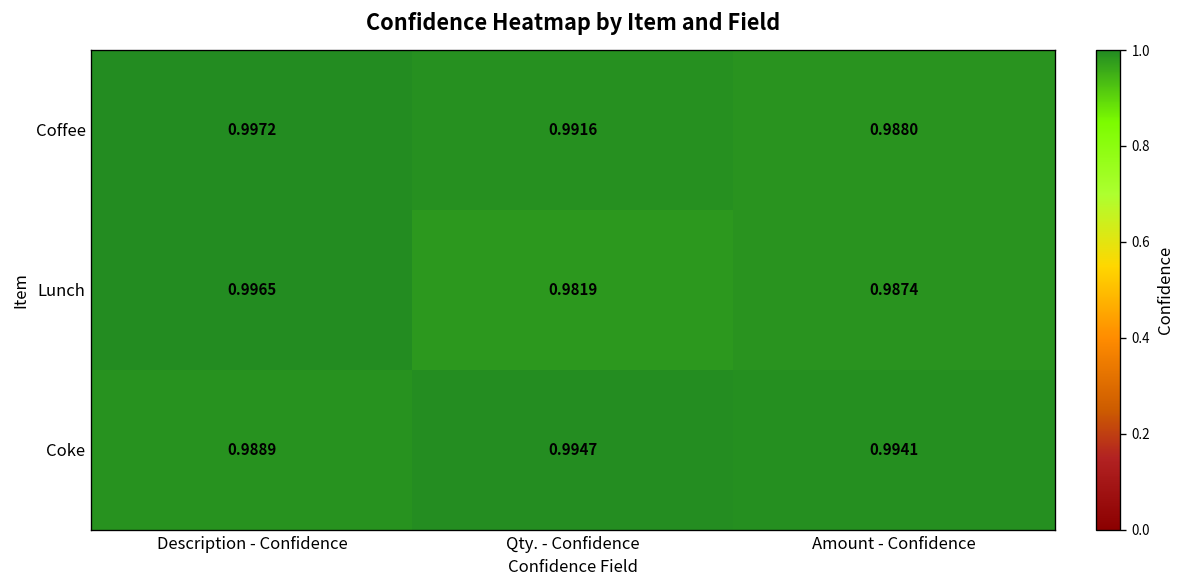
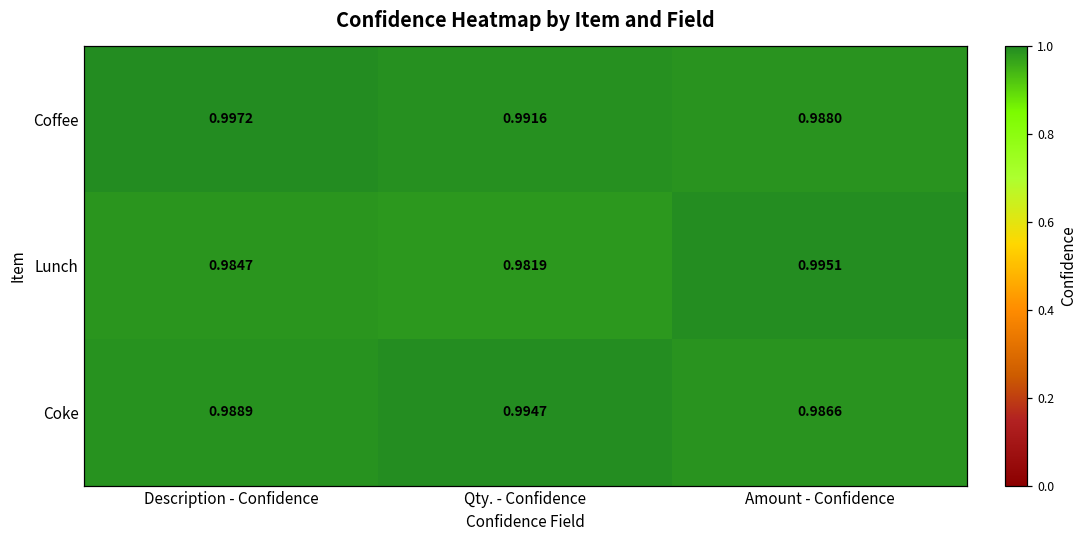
  {
    "Coffee": {
      "Description - Confidence": 0.9972,
      "Qty. - Confidence": 0.9916,
      "Amount - Confidence": 0.9880
    },
    "Lunch": {
-     "Description - Confidence": 0.9965,
+     "Description - Confidence": 0.9847,
      "Qty. - Confidence": 0.9819,
-     "Amount - Confidence": 0.9874
+     "Amount - Confidence": 0.9951
    },
    "Coke": {
      "Description - Confidence": 0.9889,
      "Qty. - Confidence": 0.9947,
-     "Amount - Confidence": 0.9941
+     "Amount - Confidence": 0.9866
    }
  }
